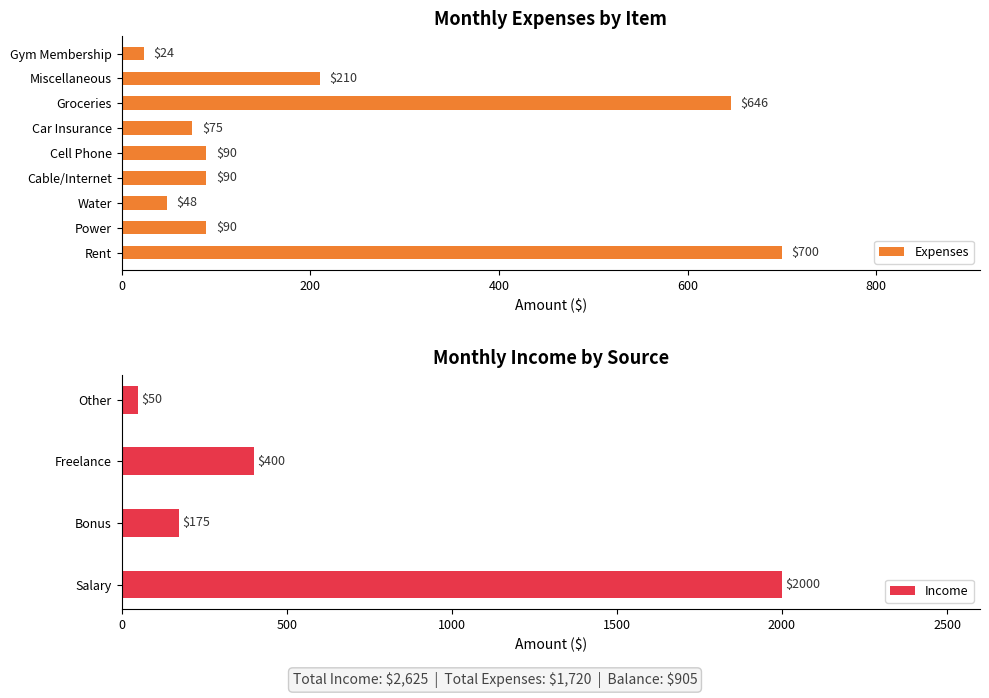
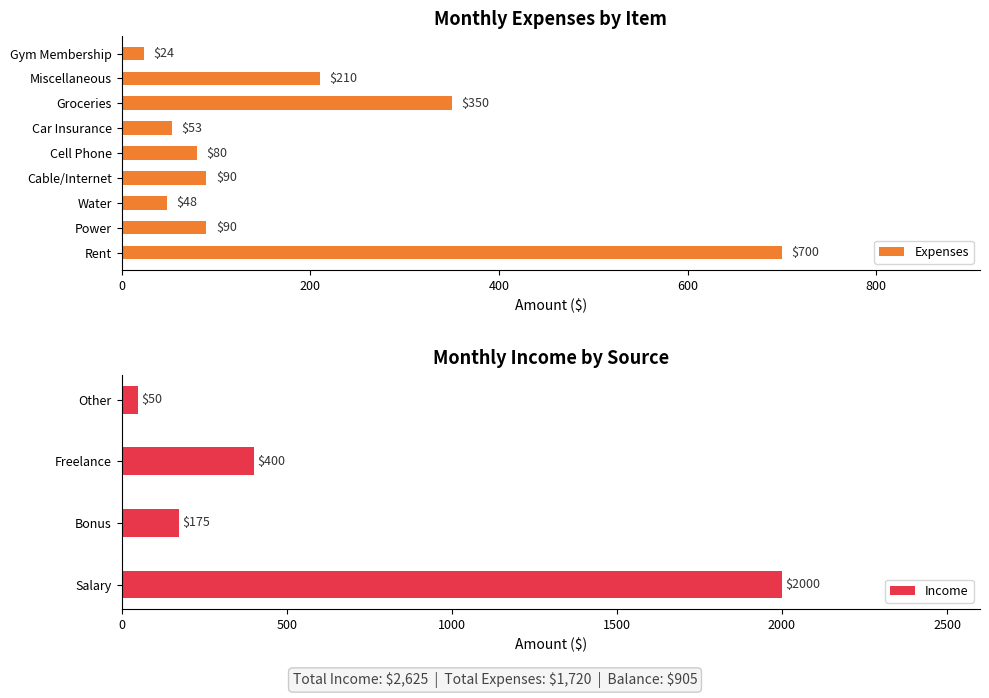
  {
    "Monthly Expenses by Item": {
      "Gym Membership": "$24",
      "Miscellaneous": "$210",
-     "Groceries": "$646",
-     "Car Insurance": "$75",
-     "Cell Phone": "$90",
+     "Groceries": "$350",
+     "Car Insurance": "$53",
+     "Cell Phone": "$80",
      "Cable/Internet": "$90",
      "Water": "$48",
      "Power": "$90",
      "Rent": "$700"
    },
    "Monthly Income by Source": {
      "Other": "$50",
      "Freelance": "$400",
      "Bonus": "$175",
      "Salary": "$2000"
    }
  }
